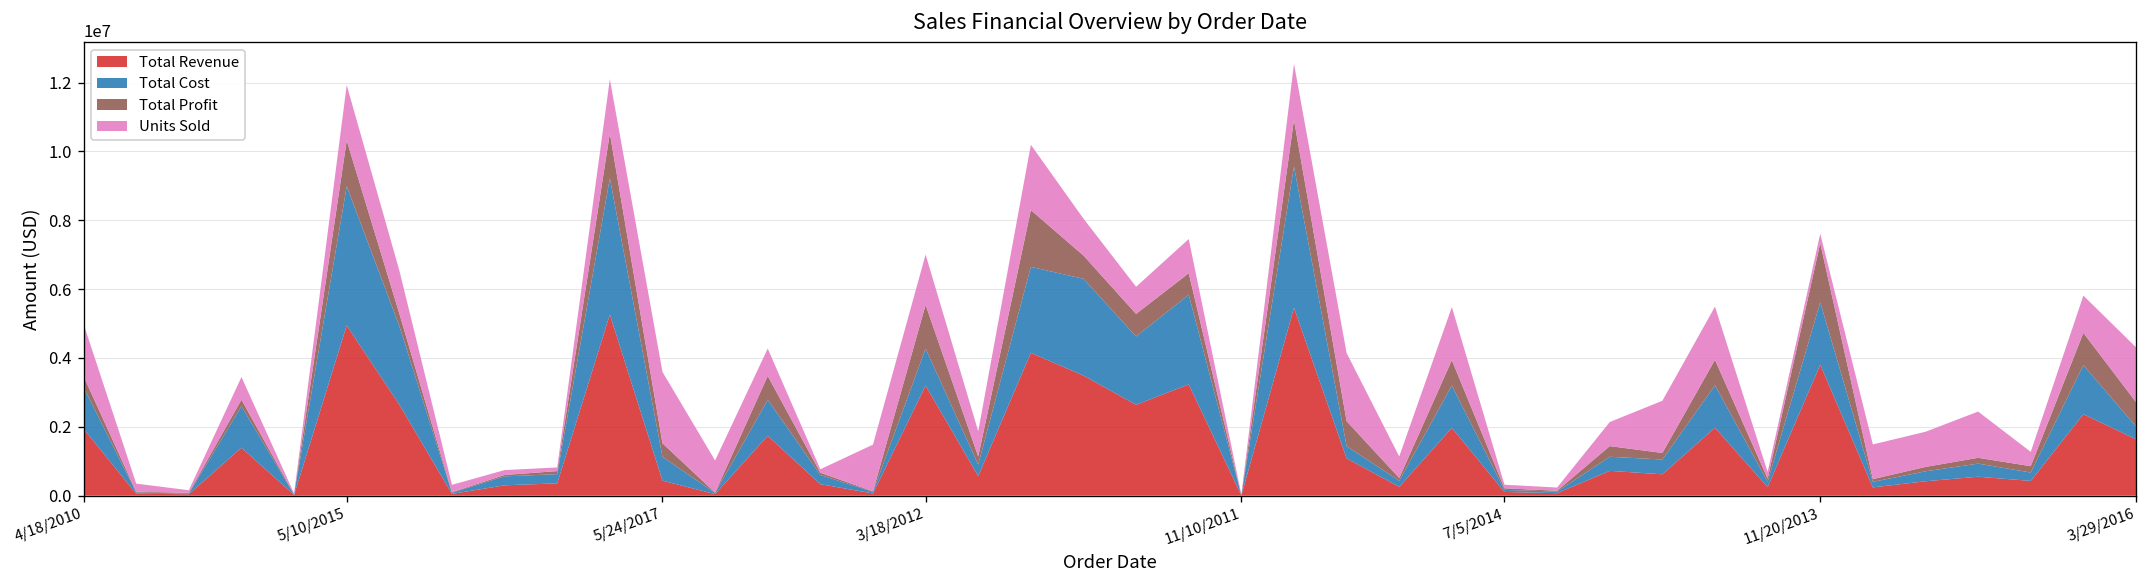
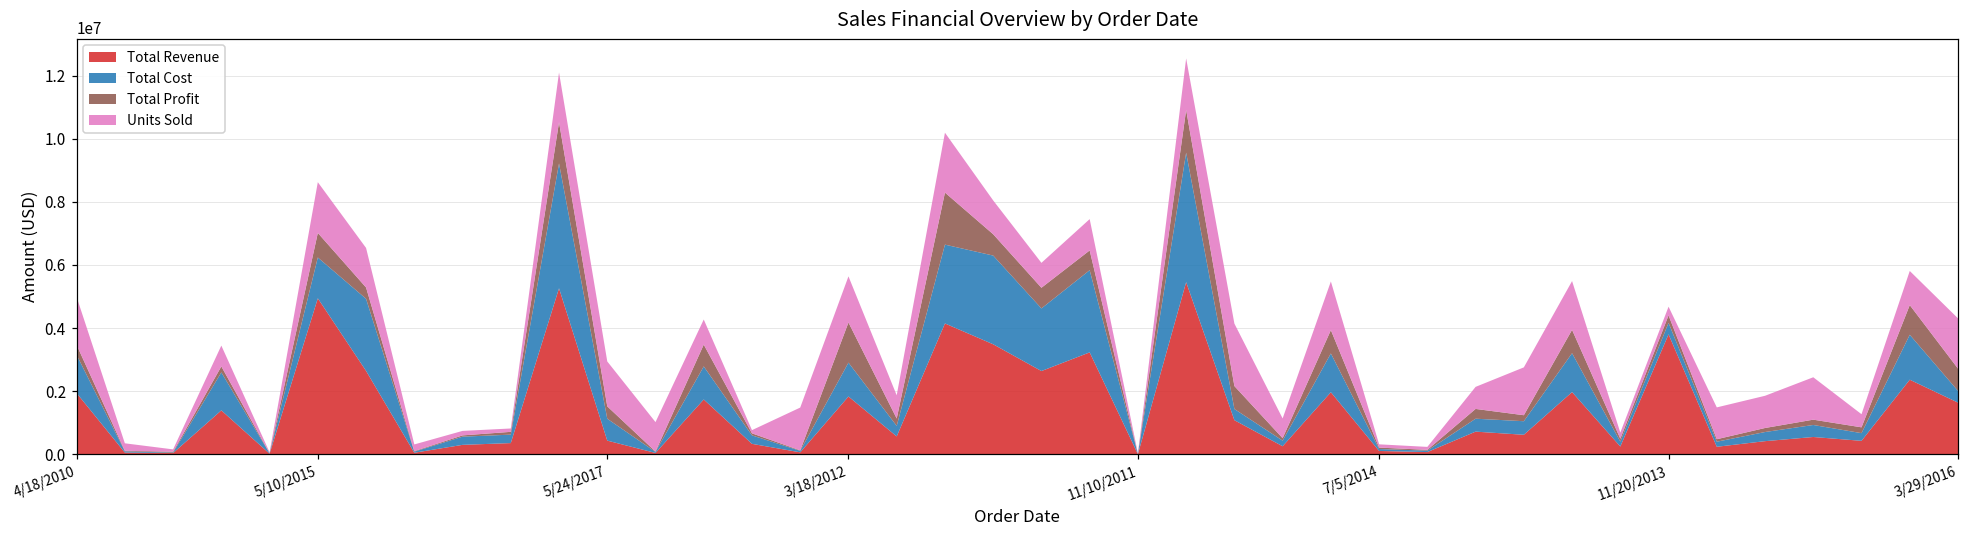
  {
    "Total Revenue": {
      "4/18/2010": 1900000,
      "5/10/2015": 4900000,
      "5/24/2017": 400000,
-     "3/18/2012": 3200000,
+     "3/18/2012": 1800000,
      "11/20/2013": 3800000,
      "3/29/2016": 1600000
    },
    "Total Cost": {
      "4/18/2010": 1200000,
-     "5/10/2015": 4000000,
+     "5/10/2015": 1300000,
      "5/24/2017": 700000,
      "3/18/2012": 1100000,
-     "11/20/2013": 1800000,
+     "11/20/2013": 400000,
      "3/29/2016": 400000
    },
    "Total Profit": {
      "4/18/2010": 300000,
-     "5/10/2015": 1300000,
+     "5/10/2015": 800000,
      "5/24/2017": 400000,
      "3/18/2012": 1300000,
-     "11/20/2013": 1700000,
+     "11/20/2013": 200000,
      "3/29/2016": 700000
    },
    "Units Sold": {
      "4/18/2010": 1500000,
      "5/10/2015": 1600000,
-     "5/24/2017": 2100000,
+     "5/24/2017": 1400000,
      "3/18/2012": 1500000,
      "7/5/2014": 100000,
      "11/20/2013": 300000,
      "3/29/2016": 1600000
    }
  }
